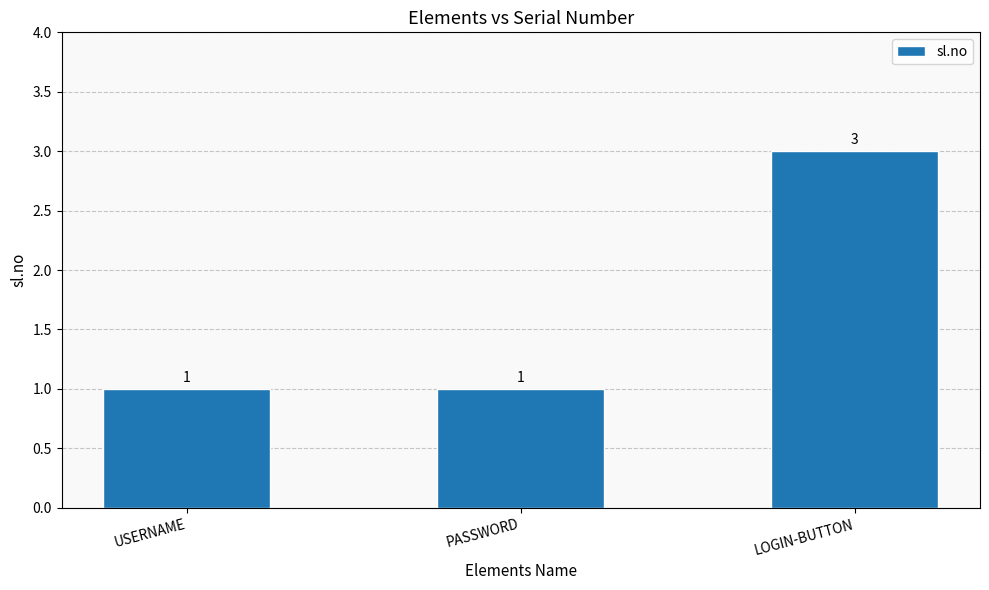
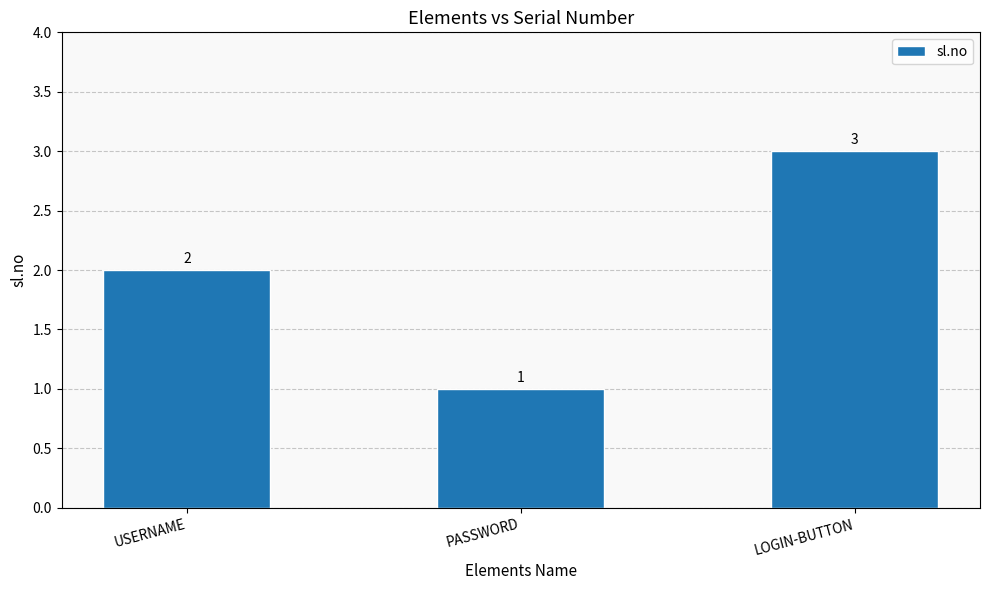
  {
-   "USERNAME": 1,
+   "USERNAME": 2,
    "PASSWORD": 1,
    "LOGIN-BUTTON": 3
  }
